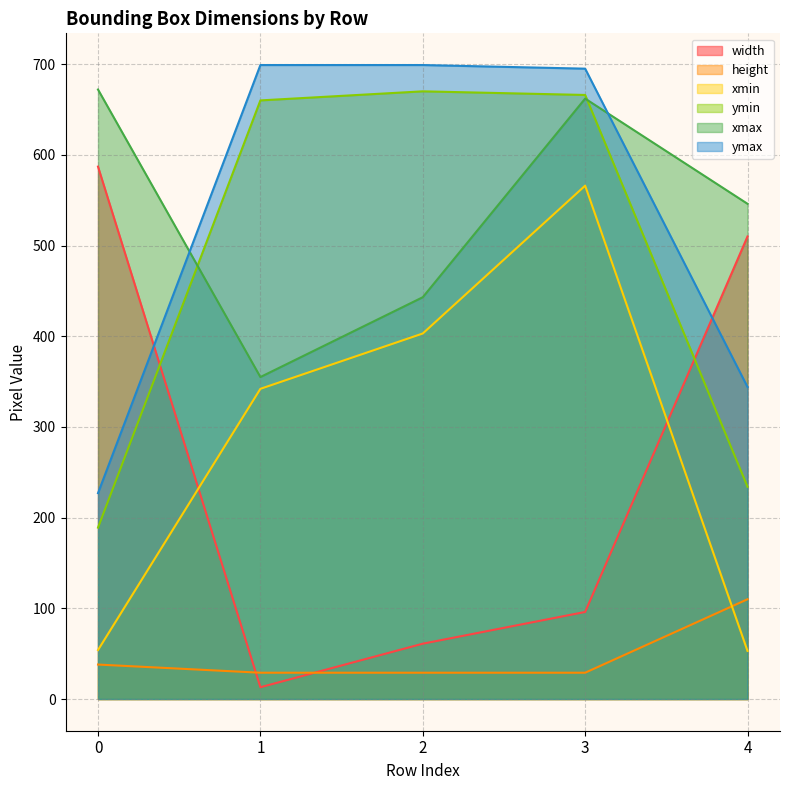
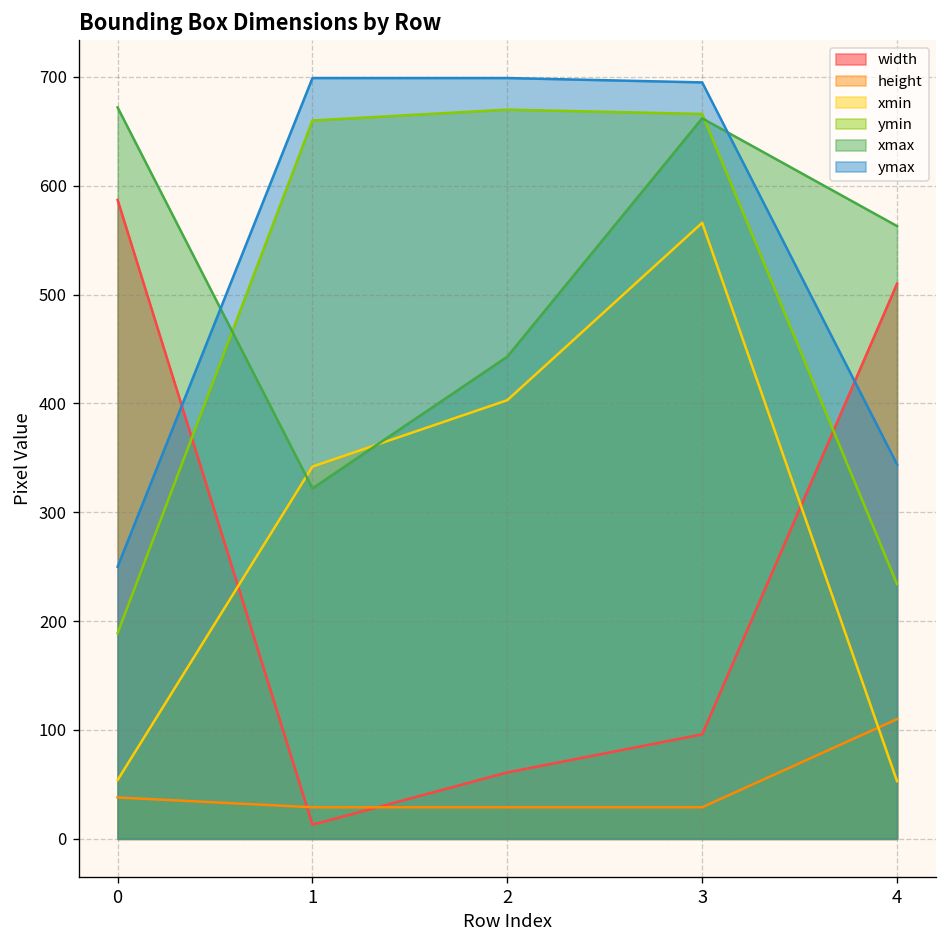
  {
    "width": {
      "0": 590,
      "1": 10,
      "2": 60,
      "3": 100,
      "4": 510
    },
    "ymin": {
      "0": 190,
      "1": 660,
      "2": 670,
      "3": 670,
      "4": 230
    },
    "xmax": {
      "0": 670,
-     "1": 360,
+     "1": 320,
      "2": 440,
      "3": 660,
-     "4": 550
+     "4": 560
    },
    "ymax": {
-     "0": 230,
+     "0": 250,
      "1": 700,
      "2": 700,
      "3": 700,
      "4": 340
    }
  }
